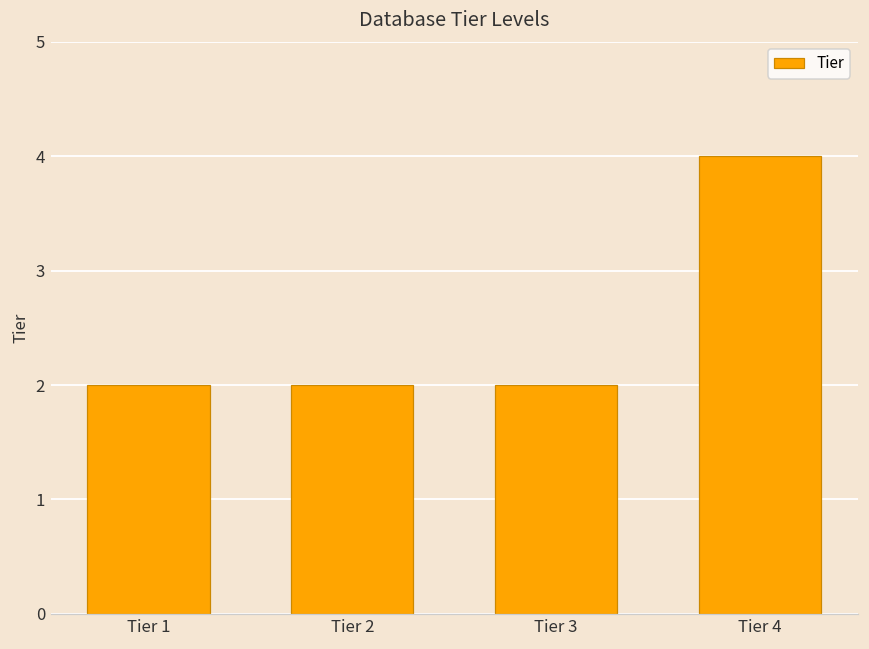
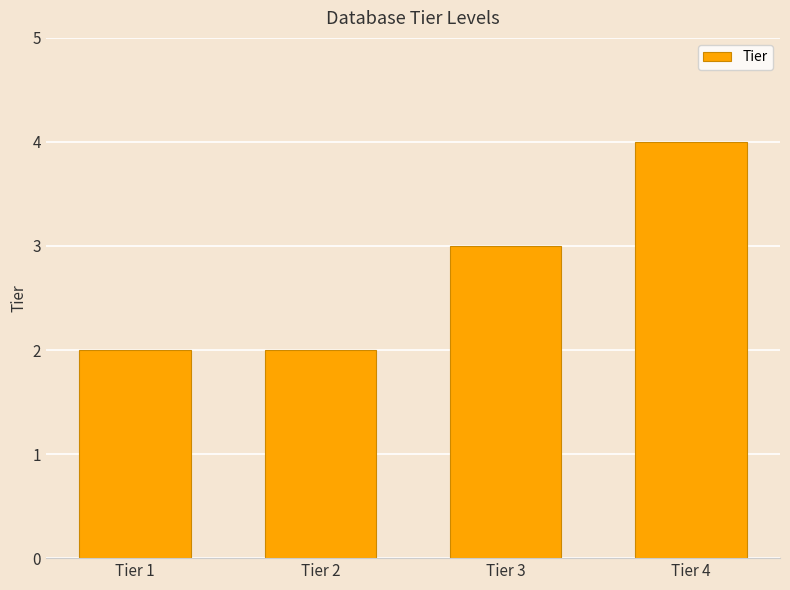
  {
    "Tier 1": 2,
    "Tier 2": 2,
-   "Tier 3": 2,
+   "Tier 3": 3,
    "Tier 4": 4
  }
